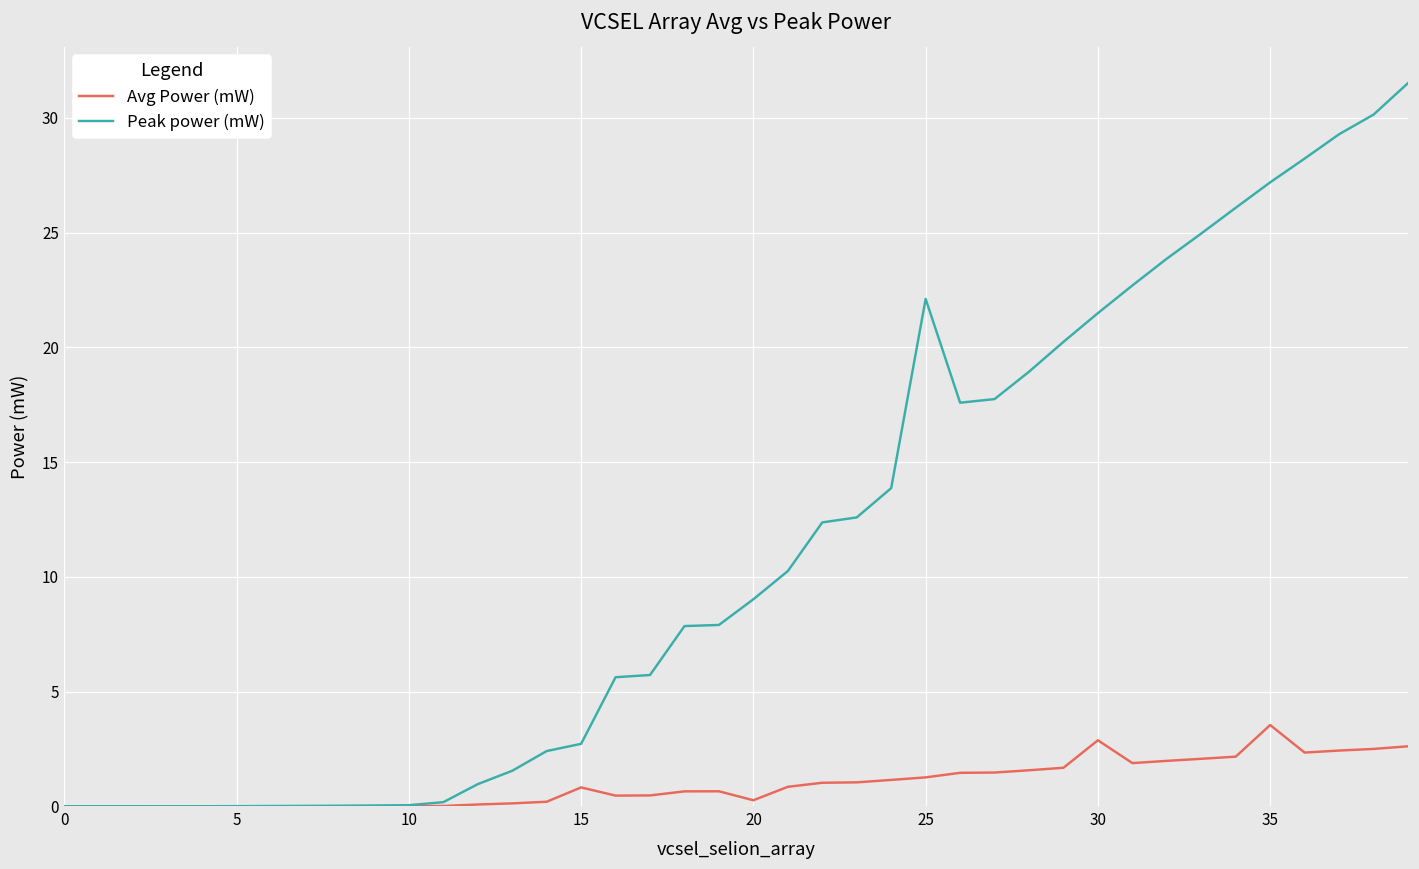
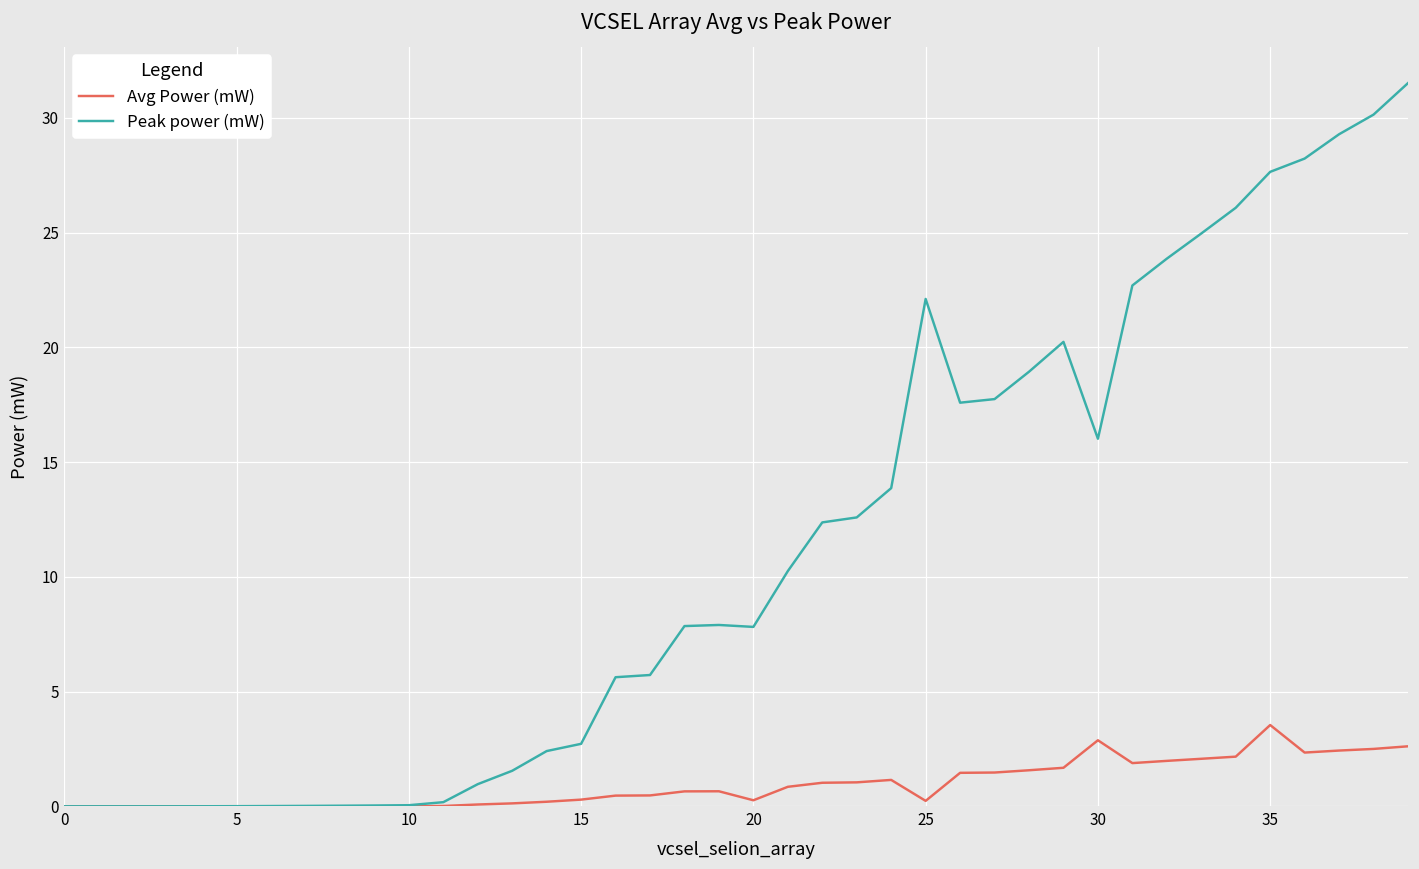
  {
    "Avg Power (mW)": {
-     "15": 0.8,
+     "15": 0.3,
      "20": 0.3,
-     "25": 1.3,
+     "25": 0.2,
      "30": 2.9,
      "35": 3.5
    },
    "Peak power (mW)": {
      "15": 2.7,
-     "20": 9.0,
+     "20": 7.8,
      "25": 22.1,
-     "30": 21.5,
-     "35": 27.2
+     "30": 16.0,
+     "35": 27.6
    }
  }
